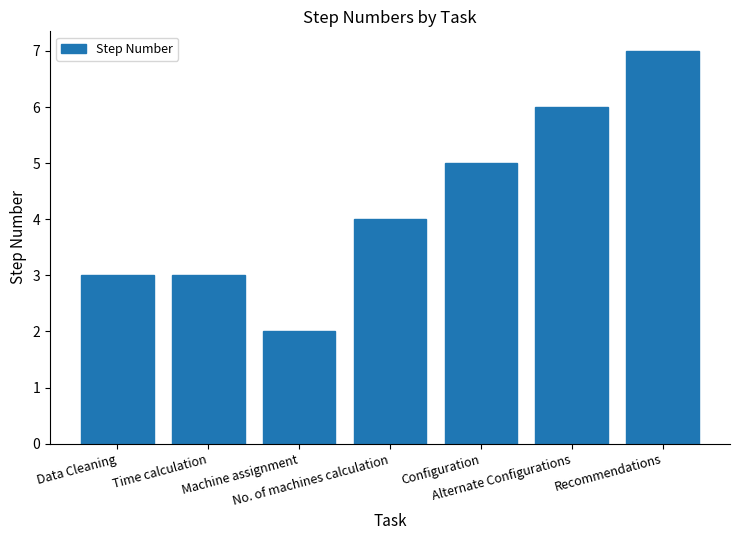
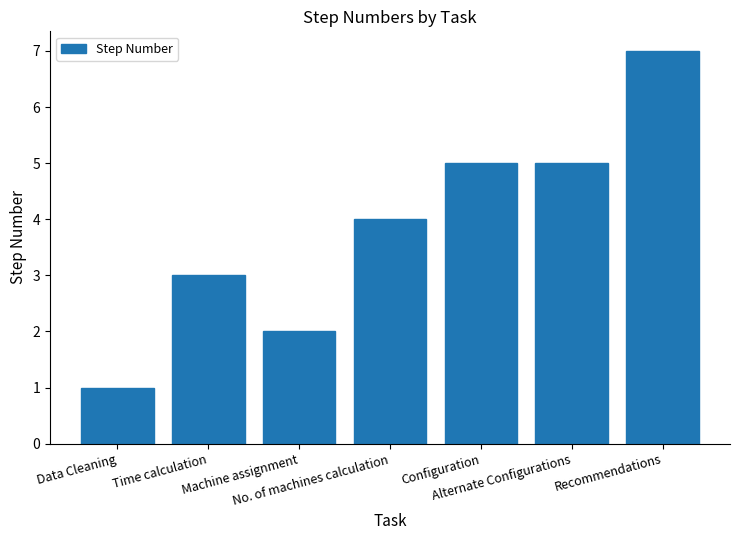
  {
-   "Data Cleaning": 3,
+   "Data Cleaning": 1,
    "Time calculation": 3,
    "Machine assignment": 2,
    "No. of machines calculation": 4,
    "Configuration": 5,
-   "Alternate Configurations": 6,
+   "Alternate Configurations": 5,
    "Recommendations": 7
  }
